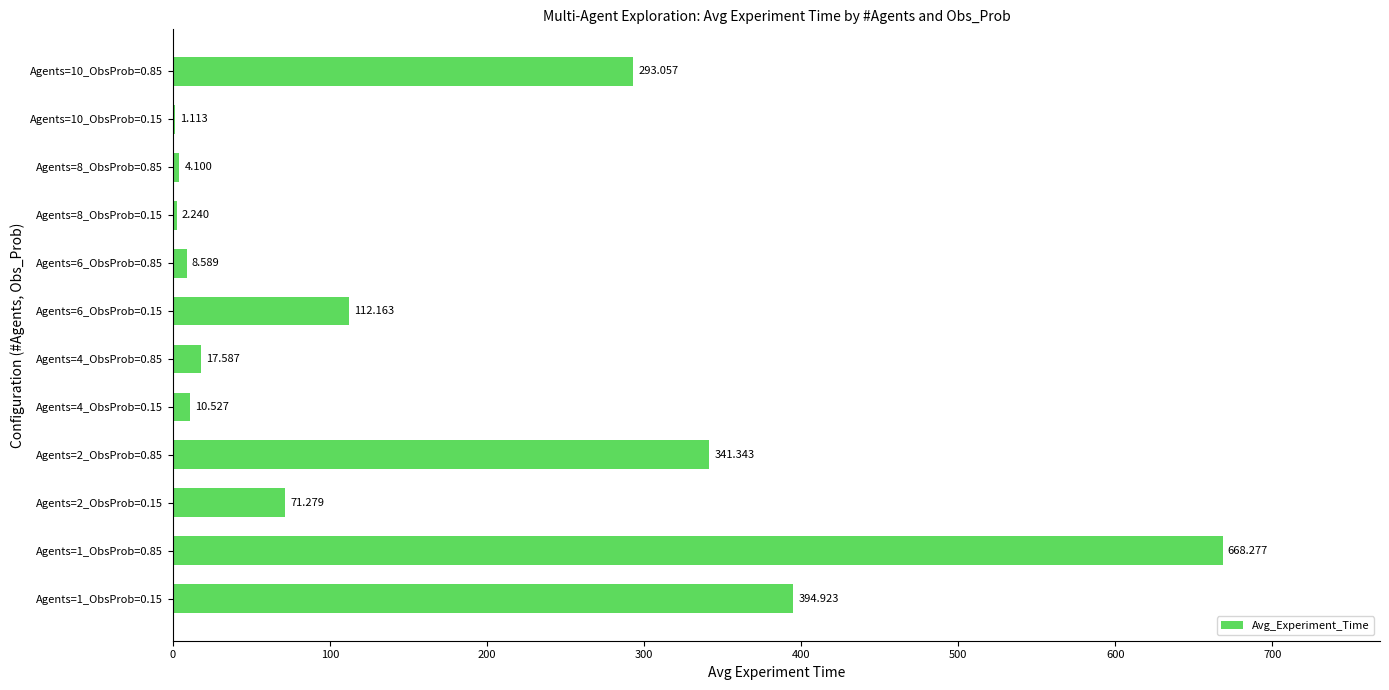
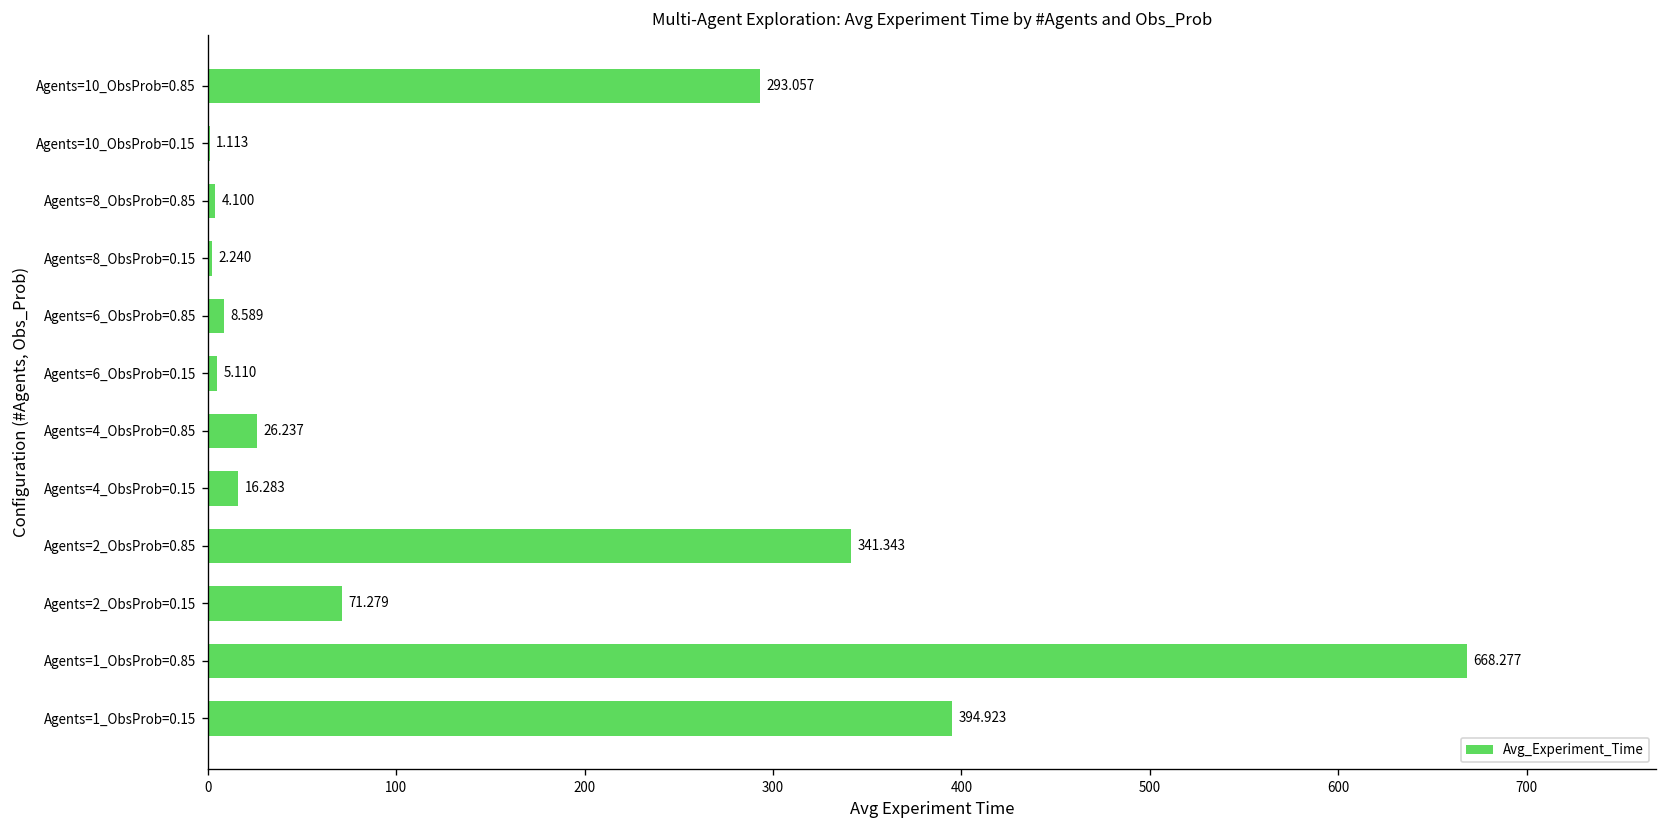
  {
    "Agents=10_ObsProb=0.85": 293.057,
    "Agents=10_ObsProb=0.15": 1.113,
    "Agents=8_ObsProb=0.85": 4.100,
    "Agents=8_ObsProb=0.15": 2.240,
    "Agents=6_ObsProb=0.85": 8.589,
-   "Agents=6_ObsProb=0.15": 112.163,
-   "Agents=4_ObsProb=0.85": 17.587,
-   "Agents=4_ObsProb=0.15": 10.527,
+   "Agents=6_ObsProb=0.15": 5.110,
+   "Agents=4_ObsProb=0.85": 26.237,
+   "Agents=4_ObsProb=0.15": 16.283,
    "Agents=2_ObsProb=0.85": 341.343,
    "Agents=2_ObsProb=0.15": 71.279,
    "Agents=1_ObsProb=0.85": 668.277,
    "Agents=1_ObsProb=0.15": 394.923
  }
